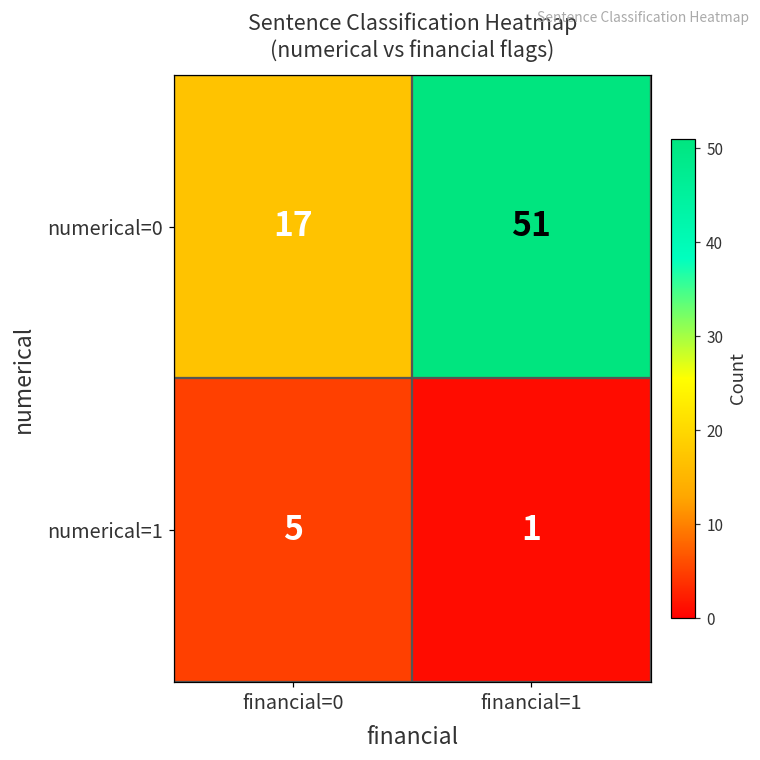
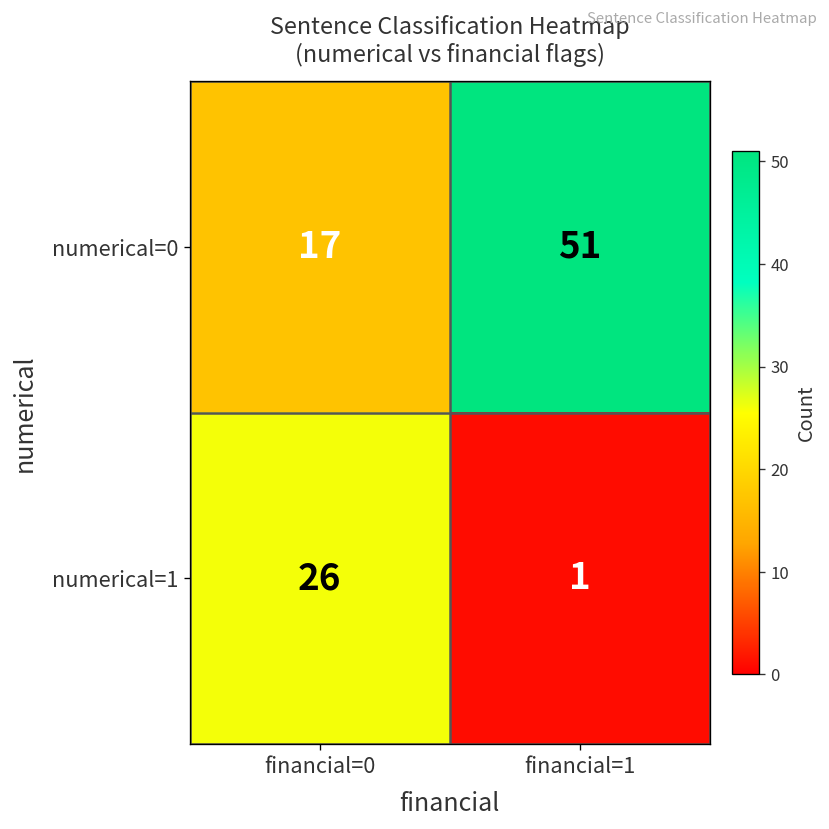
  {
    "numerical=0": {
      "financial=0": 17,
      "financial=1": 51
    },
    "numerical=1": {
-     "financial=0": 5,
+     "financial=0": 26,
      "financial=1": 1
    }
  }
